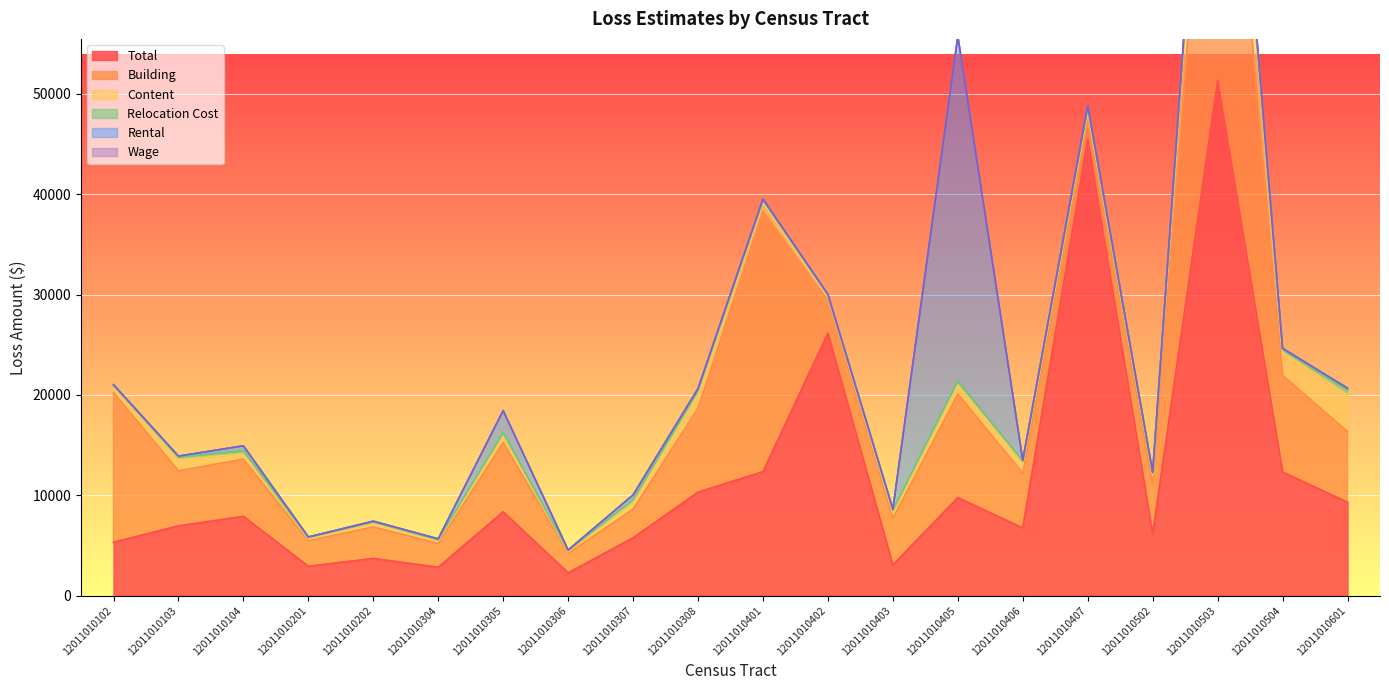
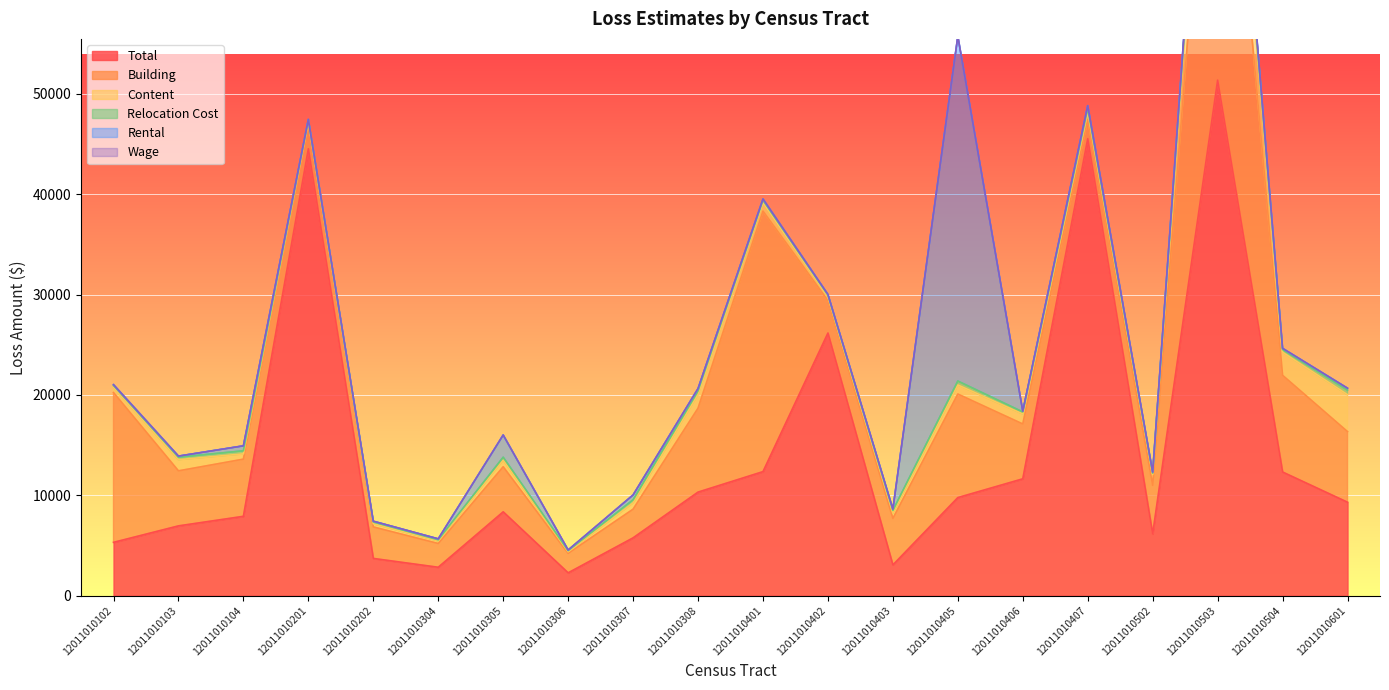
  {
    "Total": {
      "12011010102": 5300,
      "12011010103": 7000,
      "12011010104": 7900,
-     "12011010201": 2900,
+     "12011010201": 44500,
      "12011010202": 3700,
      "12011010304": 2800,
      "12011010305": 8400,
      "12011010306": 2300,
      "12011010307": 5800,
      "12011010308": 10300,
      "12011010401": 12400,
      "12011010402": 26200,
      "12011010403": 3100,
      "12011010405": 9800,
-     "12011010406": 6700,
+     "12011010406": 11600,
      "12011010407": 45500,
      "12011010502": 6200,
      "12011010503": 51400,
      "12011010504": 12300,
      "12011010601": 9300
    },
    "Building": {
      "12011010102": 14900,
      "12011010103": 5500,
      "12011010104": 5700,
      "12011010202": 3100,
-     "12011010305": 6900,
+     "12011010305": 4500,
      "12011010307": 2900,
      "12011010308": 8400,
      "12011010401": 26000,
      "12011010402": 3200,
      "12011010403": 4600,
      "12011010405": 10300,
      "12011010406": 5500,
      "12011010407": 1900,
      "12011010502": 4800,
      "12011010504": 9600,
      "12011010601": 7000
    },
    "Content": {
      "12011010104": 500,
      "12011010305": 700,
      "12011010307": 600,
      "12011010308": 1400,
      "12011010403": 500,
      "12011010405": 900,
      "12011010407": 700,
      "12011010504": 2300,
      "12011010601": 3700
    },
    "Relocation Cost": {
      "12011010104": 300,
      "12011010305": 300,
      "12011010307": 300,
      "12011010405": 400,
      "12011010407": 300
    }
  }
